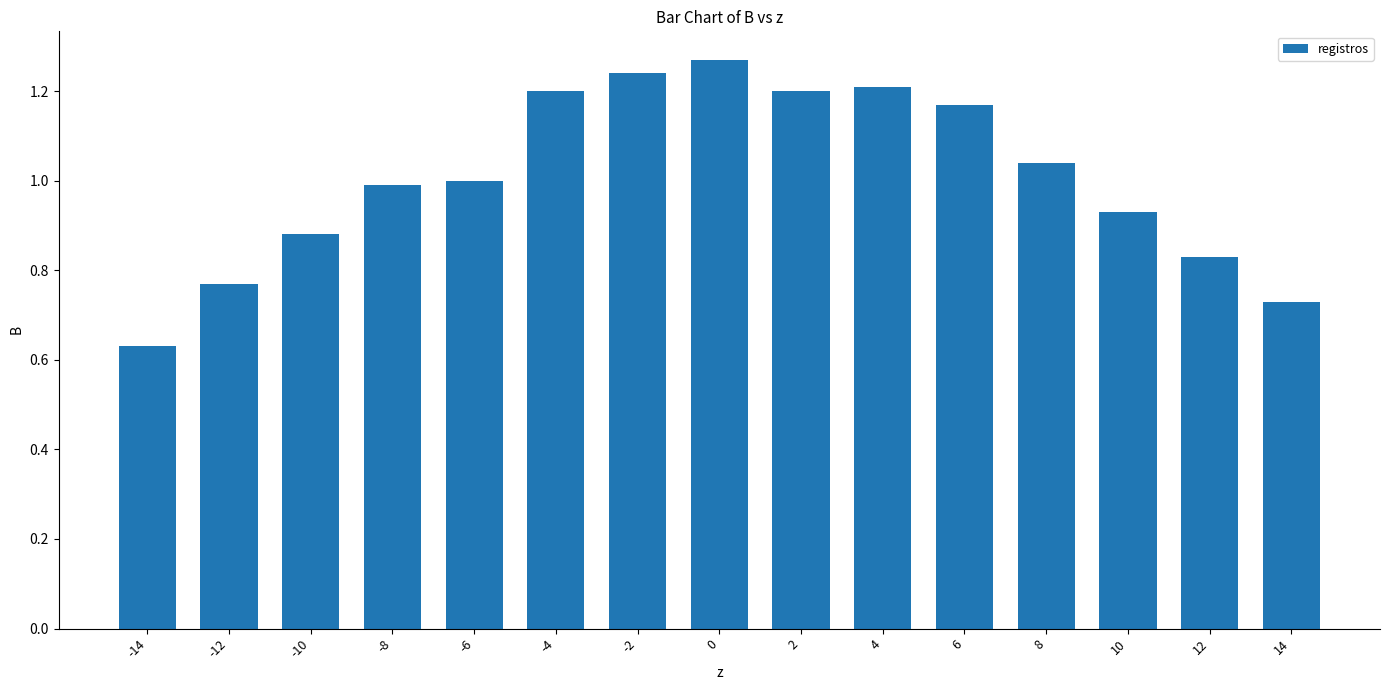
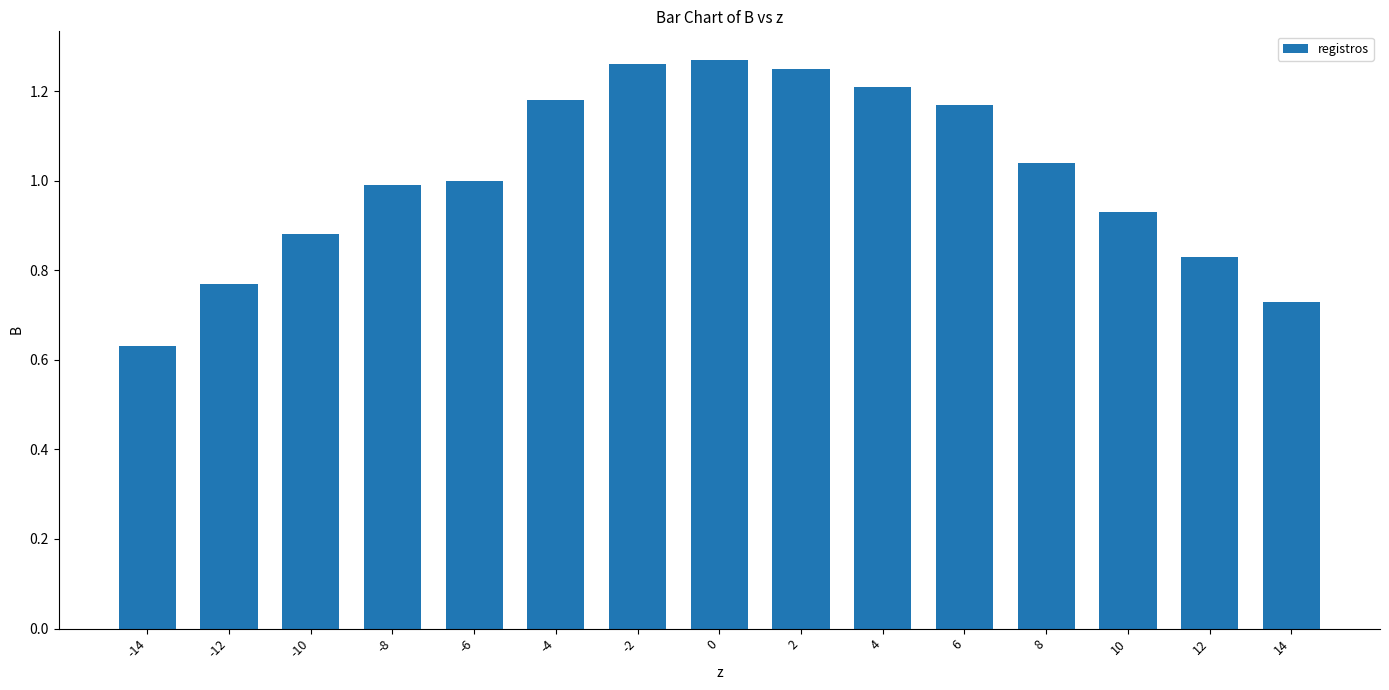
  {
    "-14": 0.63,
    "-12": 0.77,
    "-10": 0.88,
    "-8": 0.99,
    "-6": 1.00,
-   "-4": 1.20,
-   "-2": 1.24,
+   "-4": 1.18,
+   "-2": 1.26,
    "0": 1.27,
-   "2": 1.20,
+   "2": 1.25,
    "4": 1.21,
    "6": 1.17,
    "8": 1.04,
    "10": 0.93,
    "12": 0.83,
    "14": 0.73
  }
